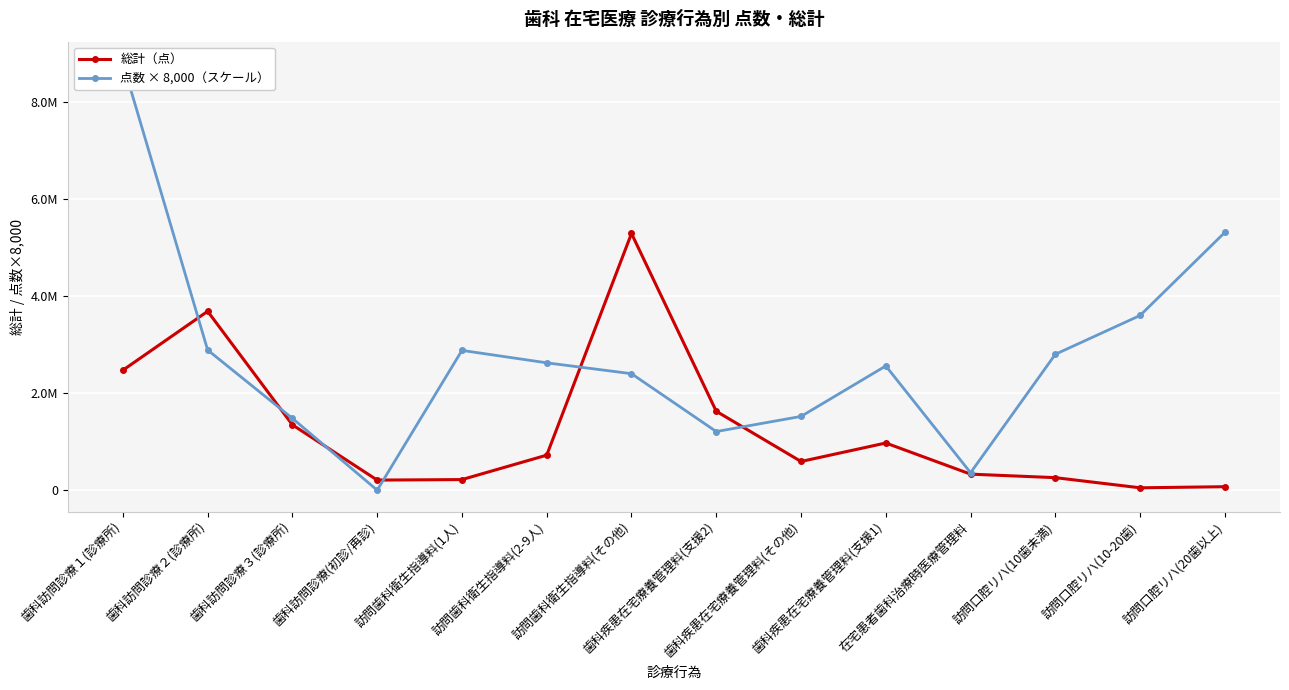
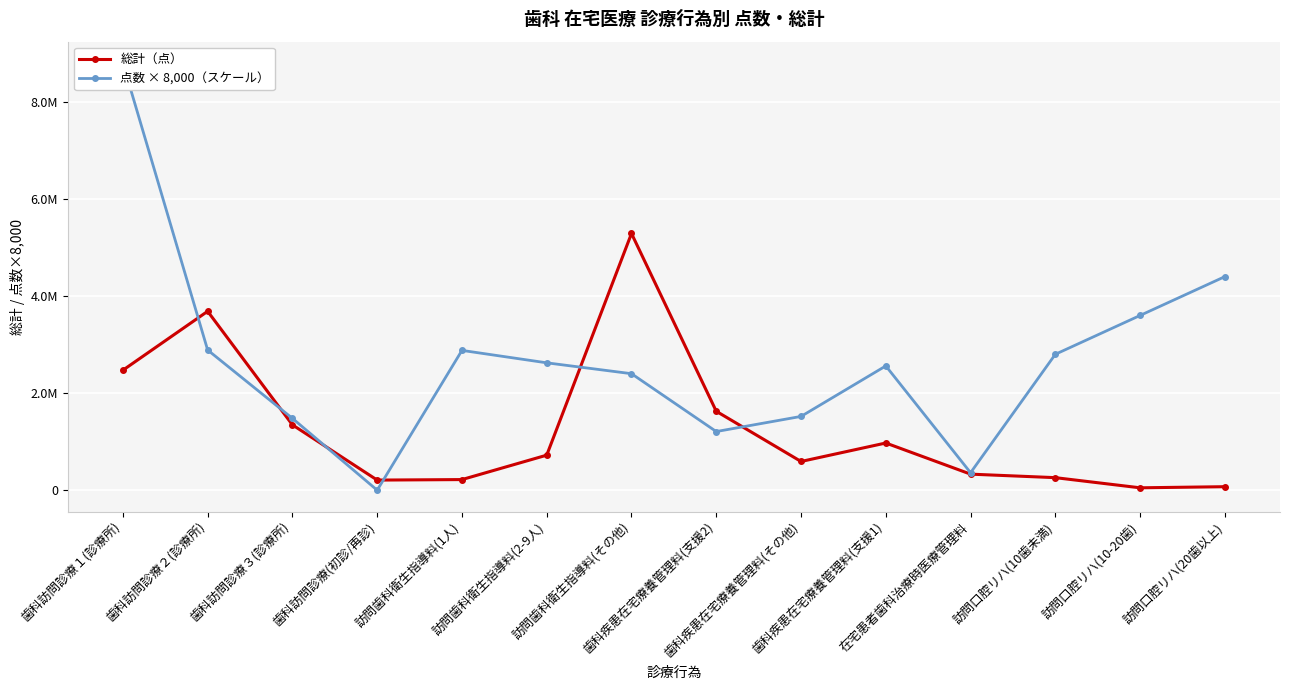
  {
    "総計（点）": {
      "歯科訪問診療１(診療所)": 2500000,
      "歯科訪問診療２(診療所)": 3700000,
      "歯科訪問診療３(診療所)": 1300000,
      "歯科訪問診療(初診/再診)": 200000,
      "訪問歯科衛生指導料(1人)": 200000,
      "訪問歯科衛生指導料(2-9人)": 700000,
      "訪問歯科衛生指導料(その他)": 5300000,
      "歯科疾患在宅療養管理料(支援2)": 1600000,
      "歯科疾患在宅療養管理料(その他)": 600000,
      "歯科疾患在宅療養管理料(支援1)": 1000000,
      "訪問口腔リハ(10歯未満)": 300000,
      "訪問口腔リハ(10-20歯)": 0,
      "訪問口腔リハ(20歯以上)": 100000
    },
    "点数 × 8,000（スケール）": {
      "歯科訪問診療２(診療所)": 2900000,
      "歯科訪問診療３(診療所)": 1500000,
      "歯科訪問診療(初診/再診)": 0,
      "訪問歯科衛生指導料(1人)": 2900000,
      "訪問歯科衛生指導料(2-9人)": 2600000,
      "訪問歯科衛生指導料(その他)": 2400000,
      "歯科疾患在宅療養管理料(支援2)": 1200000,
      "歯科疾患在宅療養管理料(その他)": 1500000,
      "歯科疾患在宅療養管理料(支援1)": 2600000,
      "訪問口腔リハ(10歯未満)": 2800000,
      "訪問口腔リハ(10-20歯)": 3600000,
-     "訪問口腔リハ(20歯以上)": 5300000
+     "訪問口腔リハ(20歯以上)": 4400000
    }
  }
